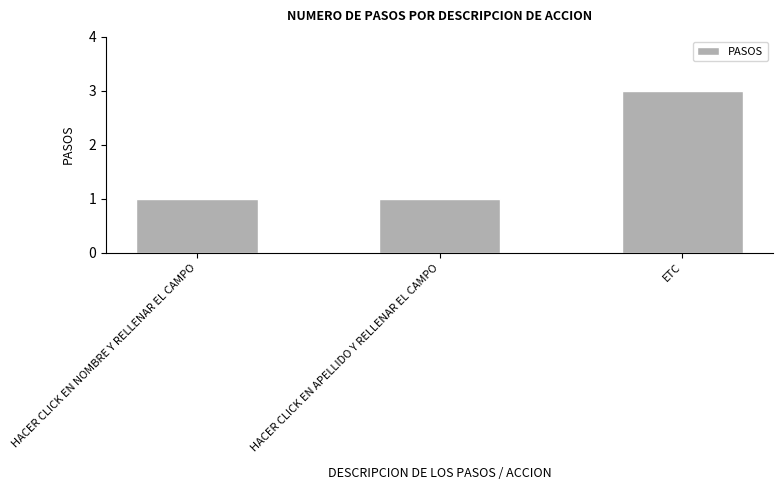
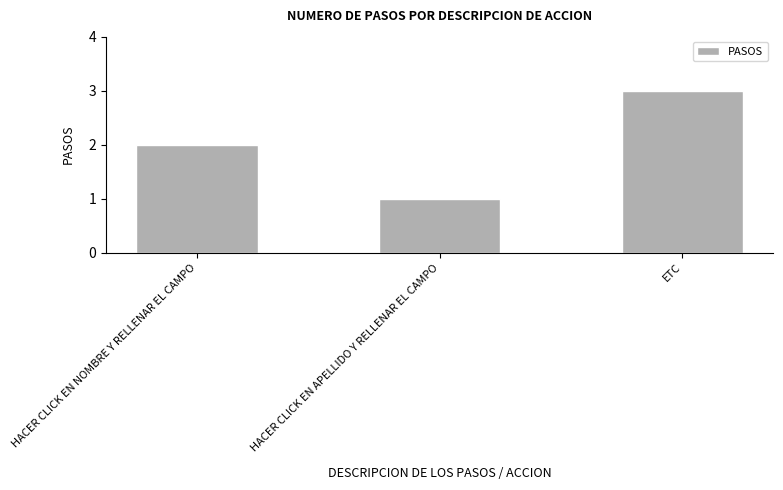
  {
-   "HACER CLICK EN NOMBRE Y RELLENAR EL CAMPO": 1,
+   "HACER CLICK EN NOMBRE Y RELLENAR EL CAMPO": 2,
    "HACER CLICK EN APELLIDO Y RELLENAR EL CAMPO": 1,
    "ETC": 3
  }
